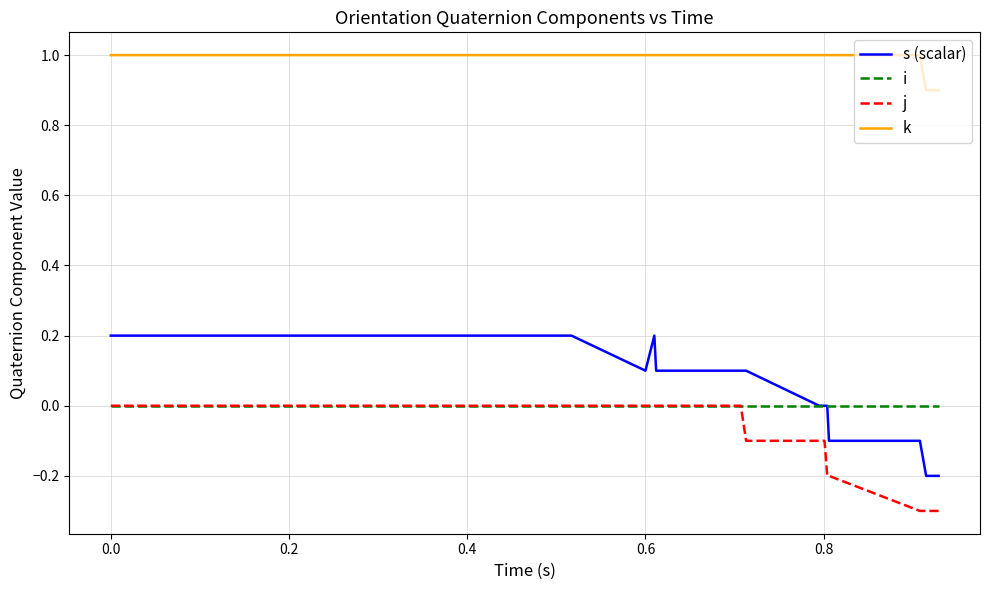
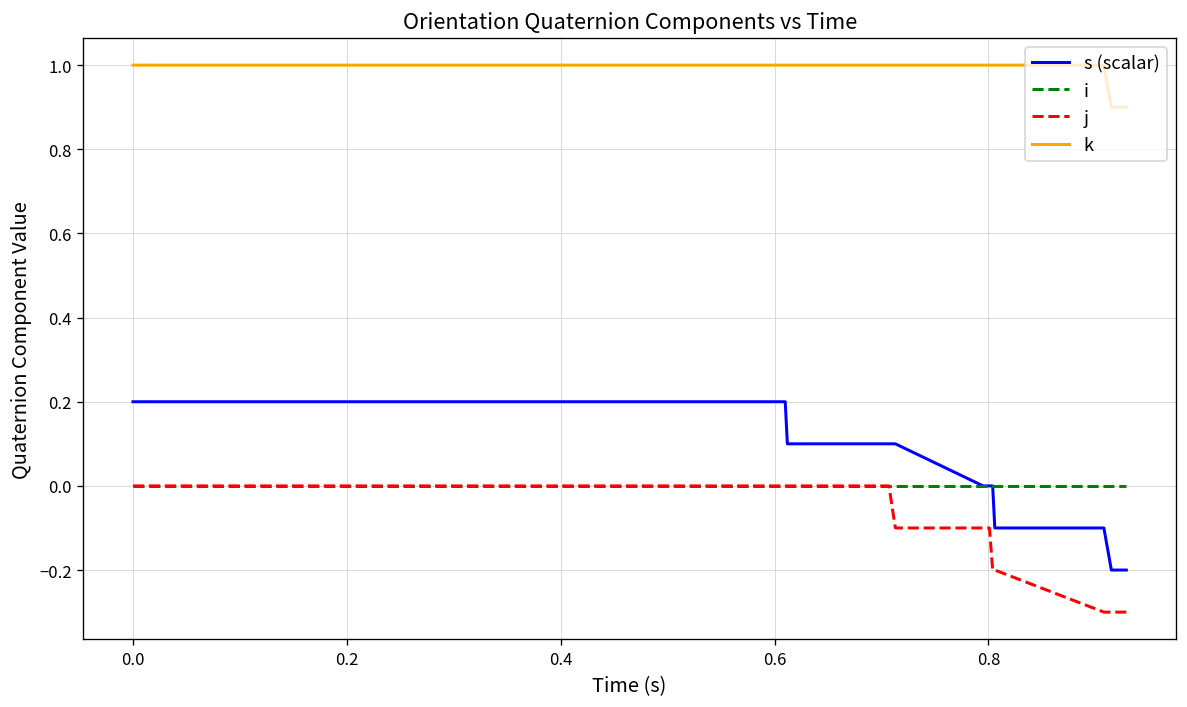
  {
    "s (scalar)": {
      "0.0": 0.2,
-     "0.6": 0.1
+     "0.6": 0.2
    },
    "k": {
      "0.0": 1.0,
      "0.6": 1.0
    }
  }
